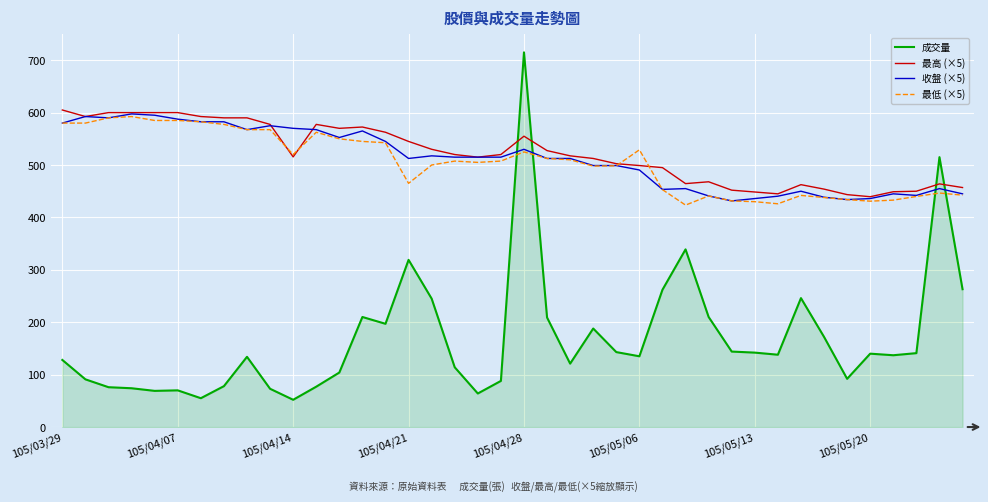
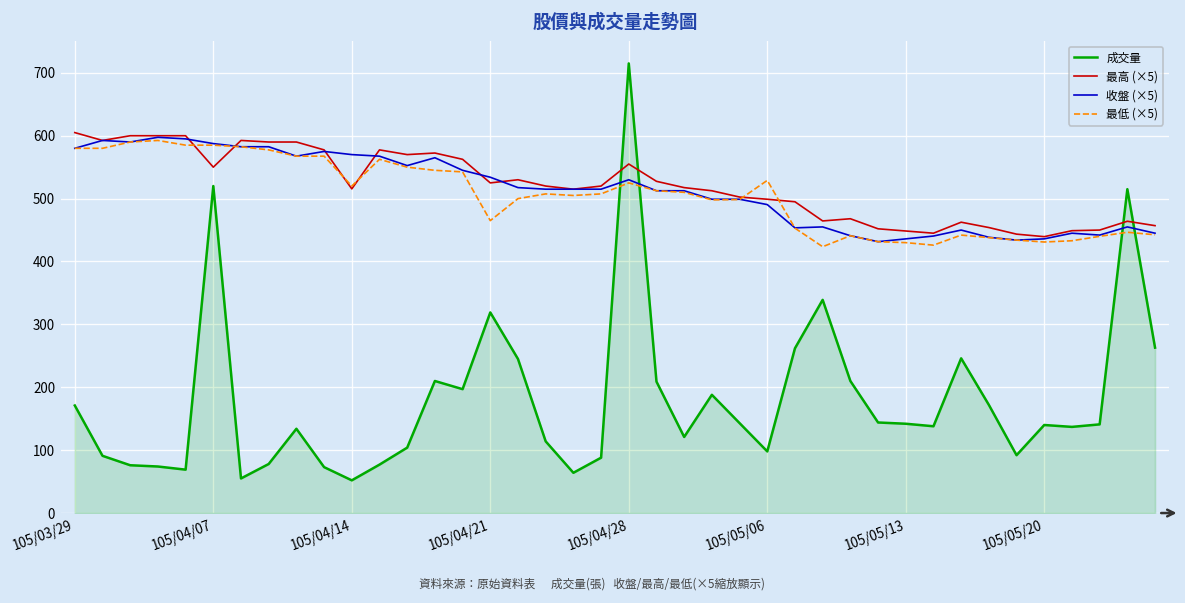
  {
    "成交量": {
-     "105/03/29": 130,
-     "105/04/07": 70,
+     "105/03/29": 170,
+     "105/04/07": 520,
      "105/04/14": 50,
      "105/04/21": 320,
      "105/04/28": 720,
-     "105/05/06": 140,
+     "105/05/06": 100,
      "105/05/13": 140,
      "105/05/20": 140
    },
    "最高 (×5)": {
      "105/03/29": 610,
-     "105/04/07": 600,
-     "105/04/21": 550,
+     "105/04/07": 550,
+     "105/04/21": 530,
      "105/04/28": 560,
      "105/05/06": 500,
      "105/05/13": 450
    },
    "收盤 (×5)": {
      "105/04/14": 570,
-     "105/04/21": 510,
+     "105/04/21": 530,
      "105/04/28": 530,
      "105/05/06": 490,
      "105/05/13": 440
    },
    "最低 (×5)": {
      "105/04/21": 470,
      "105/04/28": 530,
      "105/05/06": 530,
      "105/05/13": 430,
      "105/05/20": 430
    }
  }
